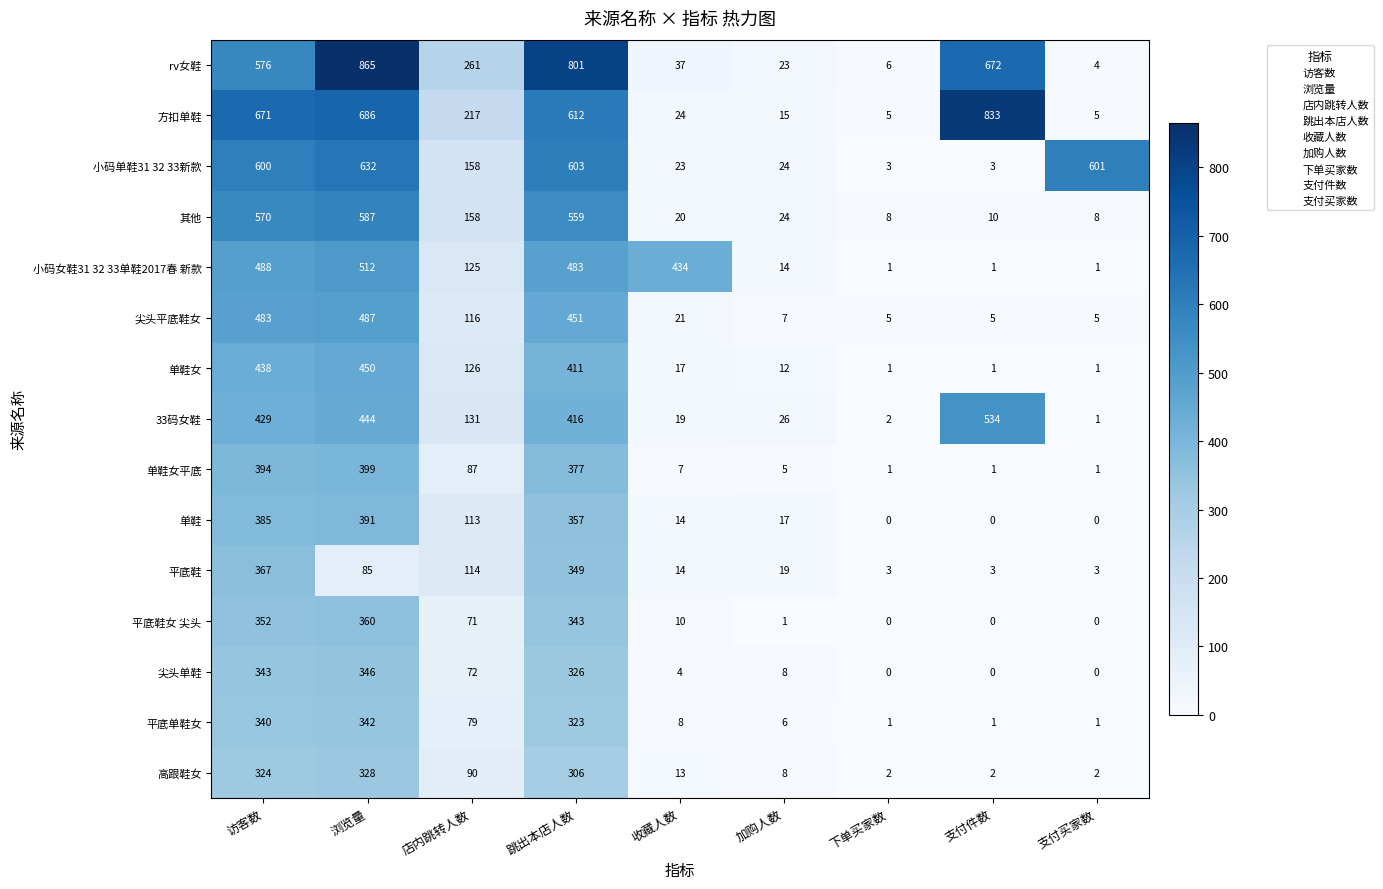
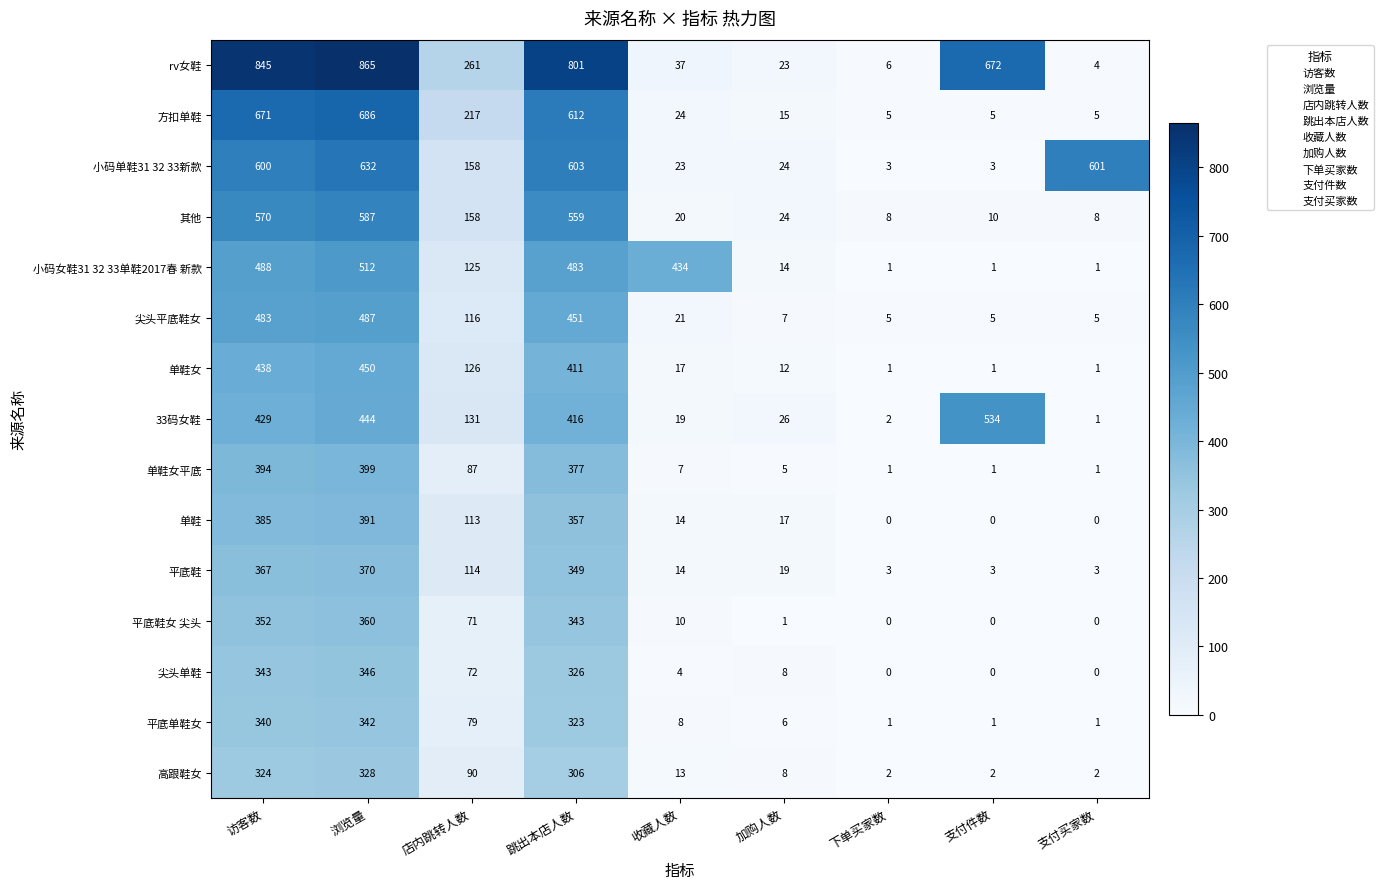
  {
    "rv女鞋": {
-     "访客数": 576,
+     "访客数": 845,
      "浏览量": 865,
      "店内跳转人数": 261,
      "跳出本店人数": 801,
      "收藏人数": 37,
      "加购人数": 23,
      "下单买家数": 6,
      "支付件数": 672,
      "支付买家数": 4
    },
    "方扣单鞋": {
      "访客数": 671,
      "浏览量": 686,
      "店内跳转人数": 217,
      "跳出本店人数": 612,
      "收藏人数": 24,
      "加购人数": 15,
      "下单买家数": 5,
-     "支付件数": 833,
+     "支付件数": 5,
      "支付买家数": 5
    },
    "小码单鞋31 32 33新款": {
      "访客数": 600,
      "浏览量": 632,
      "店内跳转人数": 158,
      "跳出本店人数": 603,
      "收藏人数": 23,
      "加购人数": 24,
      "下单买家数": 3,
      "支付件数": 3,
      "支付买家数": 601
    },
    "其他": {
      "访客数": 570,
      "浏览量": 587,
      "店内跳转人数": 158,
      "跳出本店人数": 559,
      "收藏人数": 20,
      "加购人数": 24,
      "下单买家数": 8,
      "支付件数": 10,
      "支付买家数": 8
    },
    "小码女鞋31 32 33单鞋2017春 新款": {
      "访客数": 488,
      "浏览量": 512,
      "店内跳转人数": 125,
      "跳出本店人数": 483,
      "收藏人数": 434,
      "加购人数": 14,
      "下单买家数": 1,
      "支付件数": 1,
      "支付买家数": 1
    },
    "尖头平底鞋女": {
      "访客数": 483,
      "浏览量": 487,
      "店内跳转人数": 116,
      "跳出本店人数": 451,
      "收藏人数": 21,
      "加购人数": 7,
      "下单买家数": 5,
      "支付件数": 5,
      "支付买家数": 5
    },
    "单鞋女": {
      "访客数": 438,
      "浏览量": 450,
      "店内跳转人数": 126,
      "跳出本店人数": 411,
      "收藏人数": 17,
      "加购人数": 12,
      "下单买家数": 1,
      "支付件数": 1,
      "支付买家数": 1
    },
    "33码女鞋": {
      "访客数": 429,
      "浏览量": 444,
      "店内跳转人数": 131,
      "跳出本店人数": 416,
      "收藏人数": 19,
      "加购人数": 26,
      "下单买家数": 2,
      "支付件数": 534,
      "支付买家数": 1
    },
    "单鞋女平底": {
      "访客数": 394,
      "浏览量": 399,
      "店内跳转人数": 87,
      "跳出本店人数": 377,
      "收藏人数": 7,
      "加购人数": 5,
      "下单买家数": 1,
      "支付件数": 1,
      "支付买家数": 1
    },
    "单鞋": {
      "访客数": 385,
      "浏览量": 391,
      "店内跳转人数": 113,
      "跳出本店人数": 357,
      "收藏人数": 14,
      "加购人数": 17,
      "下单买家数": 0,
      "支付件数": 0,
      "支付买家数": 0
    },
    "平底鞋": {
      "访客数": 367,
-     "浏览量": 85,
+     "浏览量": 370,
      "店内跳转人数": 114,
      "跳出本店人数": 349,
      "收藏人数": 14,
      "加购人数": 19,
      "下单买家数": 3,
      "支付件数": 3,
      "支付买家数": 3
    },
    "平底鞋女 尖头": {
      "访客数": 352,
      "浏览量": 360,
      "店内跳转人数": 71,
      "跳出本店人数": 343,
      "收藏人数": 10,
      "加购人数": 1,
      "下单买家数": 0,
      "支付件数": 0,
      "支付买家数": 0
    },
    "尖头单鞋": {
      "访客数": 343,
      "浏览量": 346,
      "店内跳转人数": 72,
      "跳出本店人数": 326,
      "收藏人数": 4,
      "加购人数": 8,
      "下单买家数": 0,
      "支付件数": 0,
      "支付买家数": 0
    },
    "平底单鞋女": {
      "访客数": 340,
      "浏览量": 342,
      "店内跳转人数": 79,
      "跳出本店人数": 323,
      "收藏人数": 8,
      "加购人数": 6,
      "下单买家数": 1,
      "支付件数": 1,
      "支付买家数": 1
    },
    "高跟鞋女": {
      "访客数": 324,
      "浏览量": 328,
      "店内跳转人数": 90,
      "跳出本店人数": 306,
      "收藏人数": 13,
      "加购人数": 8,
      "下单买家数": 2,
      "支付件数": 2,
      "支付买家数": 2
    }
  }
